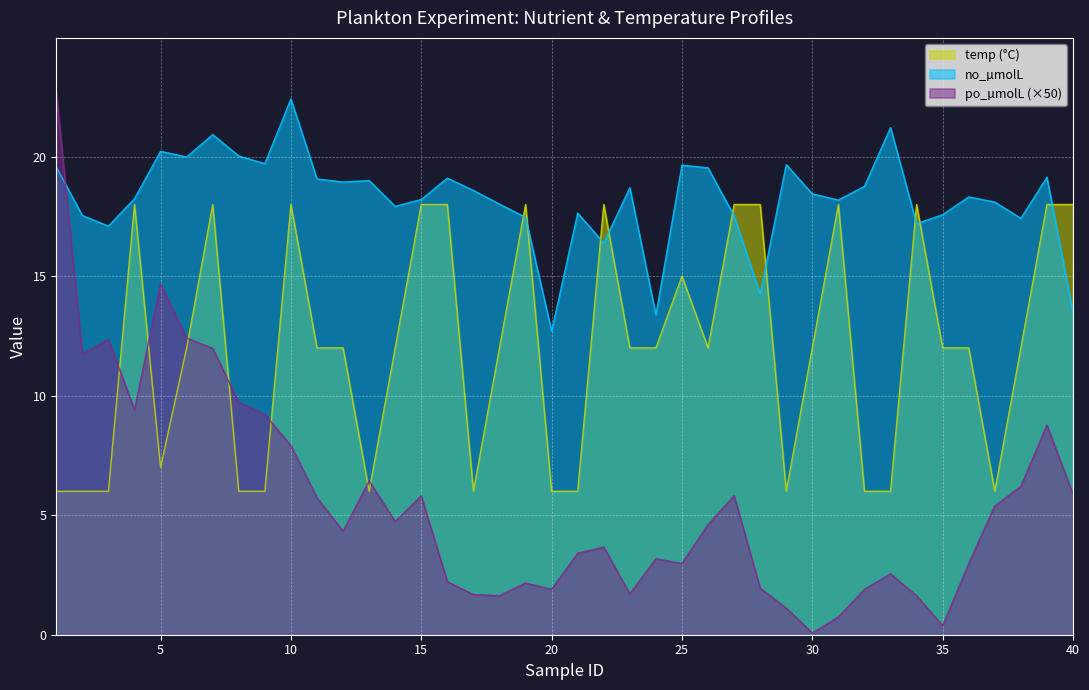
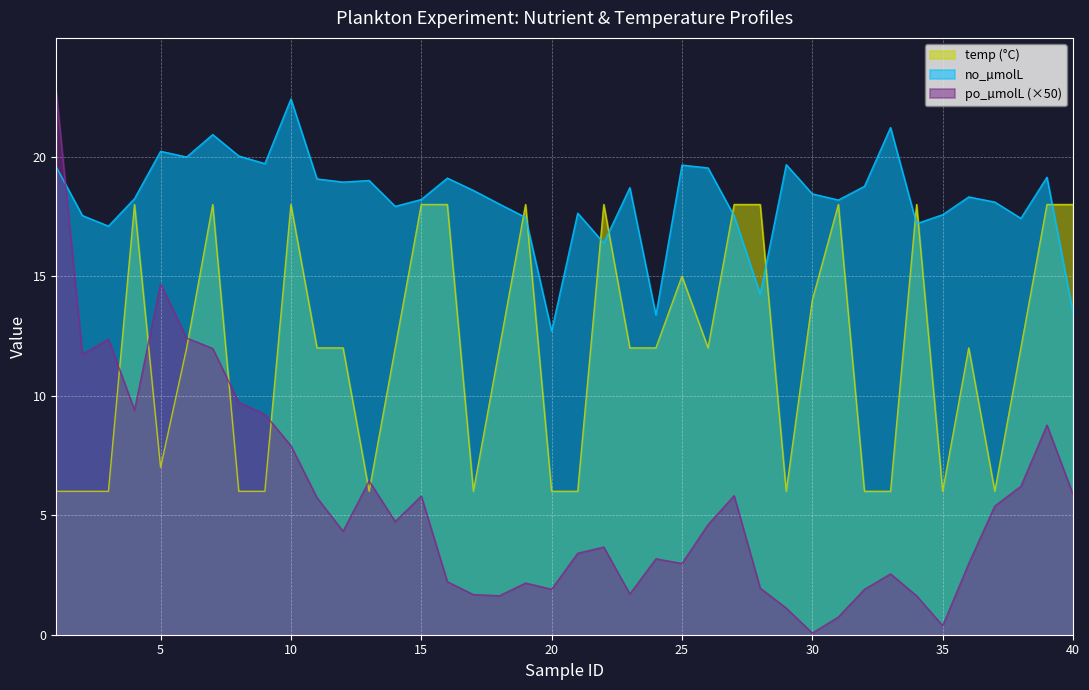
  {
    "temp (°C)": {
      "5": 7,
      "10": 18,
      "15": 18,
      "20": 6,
      "25": 15,
-     "30": 12,
-     "35": 12,
+     "30": 14,
+     "35": 6,
      "40": 18
    },
    "no_µmolL": {
      "5": 20.2,
      "10": 22.4,
      "15": 18.2,
      "20": 12.7,
      "25": 19.6,
      "30": 18.4,
      "35": 17.6,
      "40": 13.5
    },
    "po_µmolL (×50)": {
      "5": 14.7,
      "10": 8,
      "15": 5.8,
      "20": 2,
      "25": 3,
      "30": 0,
      "35": 0.4,
      "40": 5.9
    }
  }
